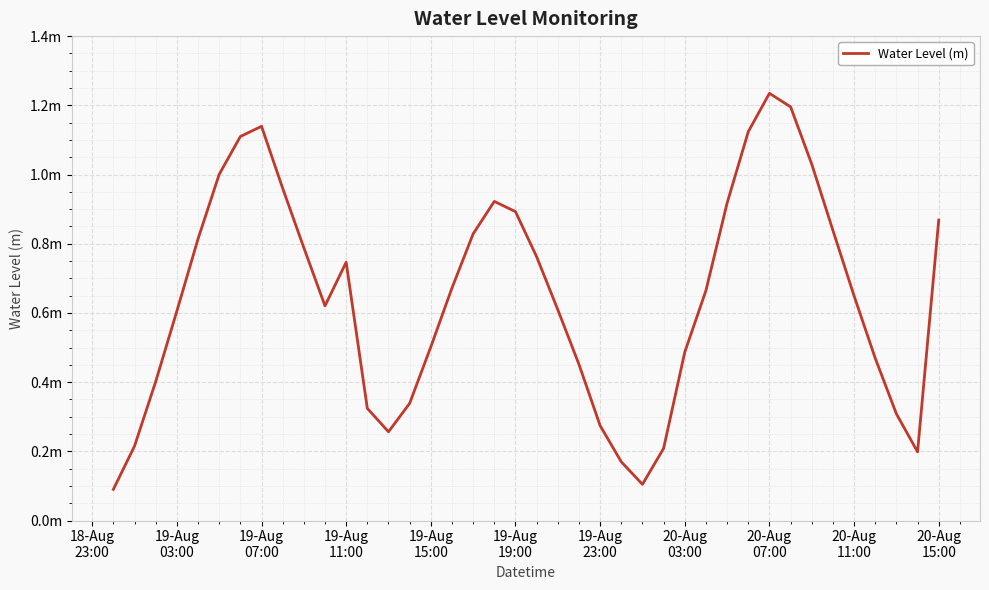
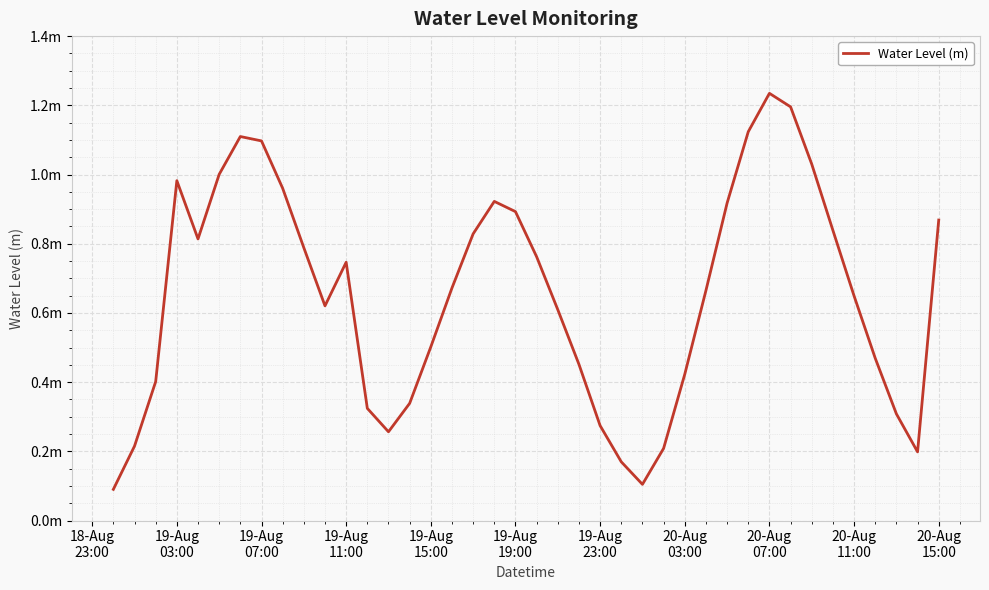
  {
-   "19-Aug 03:00": "0.61m",
-   "19-Aug 07:00": "1.14m",
+   "19-Aug 03:00": "0.98m",
+   "19-Aug 07:00": "1.10m",
    "19-Aug 11:00": "0.75m",
    "19-Aug 15:00": "0.50m",
    "19-Aug 19:00": "0.89m",
    "19-Aug 23:00": "0.27m",
-   "20-Aug 03:00": "0.49m",
+   "20-Aug 03:00": "0.42m",
    "20-Aug 07:00": "1.23m",
    "20-Aug 11:00": "0.65m",
    "20-Aug 15:00": "0.87m"
  }
